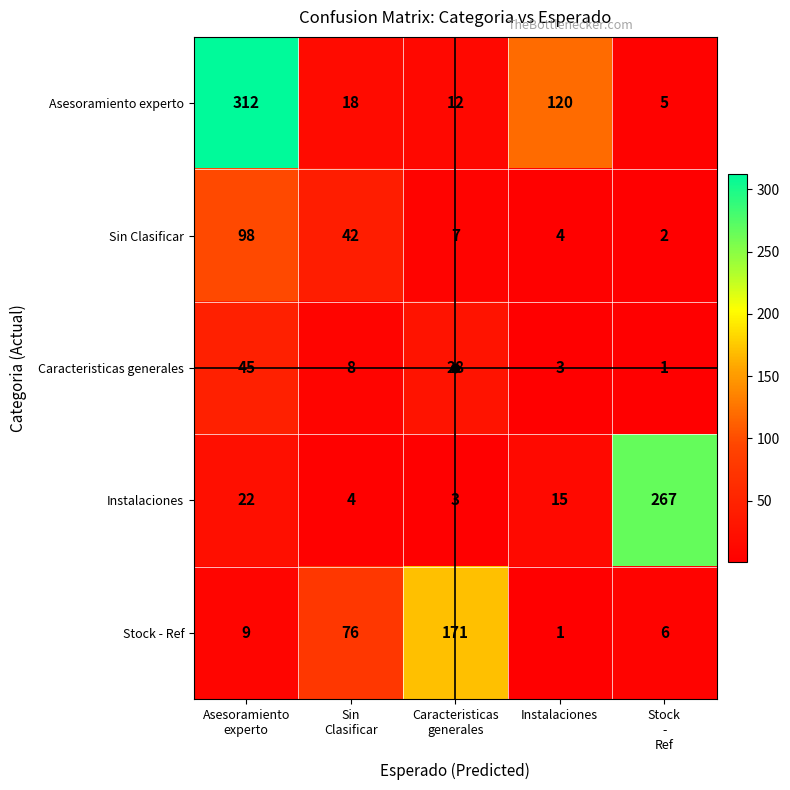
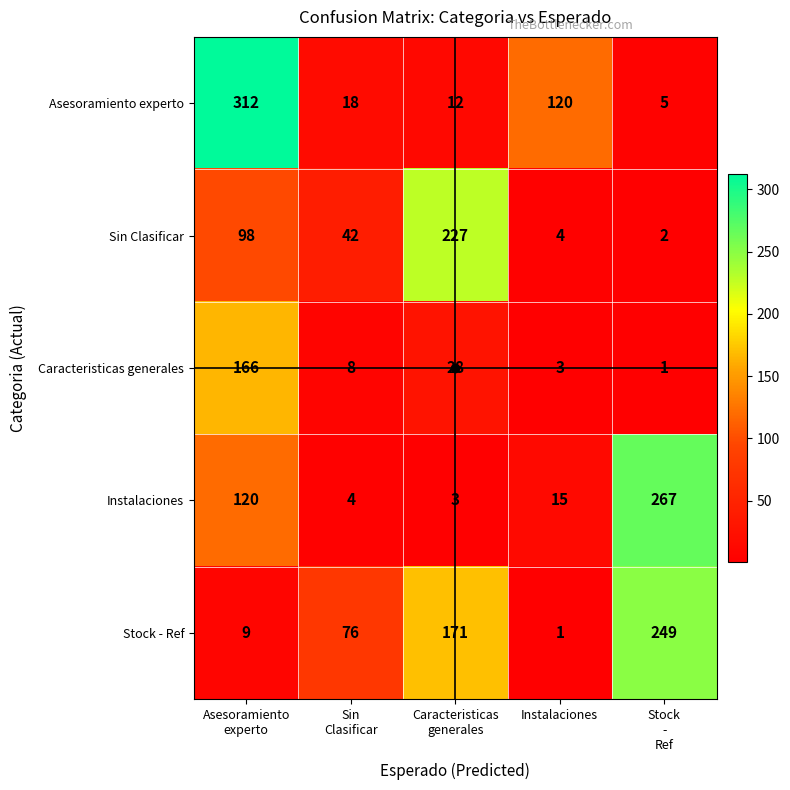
  {
    "Asesoramiento experto": {
      "Asesoramiento experto": 312,
      "Sin Clasificar": 18,
      "Caracteristicas generales": 12,
      "Instalaciones": 120,
      "Stock - Ref": 5
    },
    "Sin Clasificar": {
      "Asesoramiento experto": 98,
      "Sin Clasificar": 42,
-     "Caracteristicas generales": 7,
+     "Caracteristicas generales": 227,
      "Instalaciones": 4,
      "Stock - Ref": 2
    },
    "Caracteristicas generales": {
-     "Asesoramiento experto": 45,
+     "Asesoramiento experto": 166,
      "Sin Clasificar": 8,
      "Instalaciones": 3,
      "Stock - Ref": 1
    },
    "Instalaciones": {
-     "Asesoramiento experto": 22,
+     "Asesoramiento experto": 120,
      "Sin Clasificar": 4,
      "Caracteristicas generales": 3,
      "Instalaciones": 15,
      "Stock - Ref": 267
    },
    "Stock - Ref": {
      "Asesoramiento experto": 9,
      "Sin Clasificar": 76,
      "Caracteristicas generales": 171,
      "Instalaciones": 1,
-     "Stock - Ref": 6
+     "Stock - Ref": 249
    }
  }
